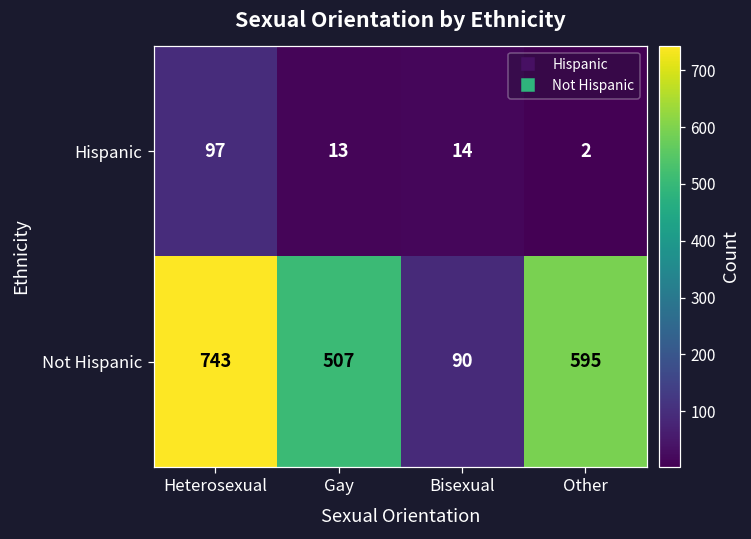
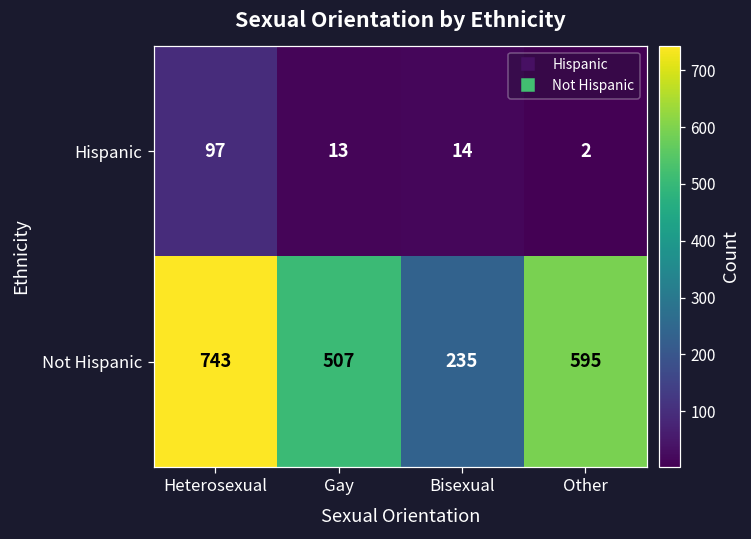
  {
    "Hispanic": {
      "Heterosexual": 97,
      "Gay": 13,
      "Bisexual": 14,
      "Other": 2
    },
    "Not Hispanic": {
      "Heterosexual": 743,
      "Gay": 507,
-     "Bisexual": 90,
+     "Bisexual": 235,
      "Other": 595
    }
  }
